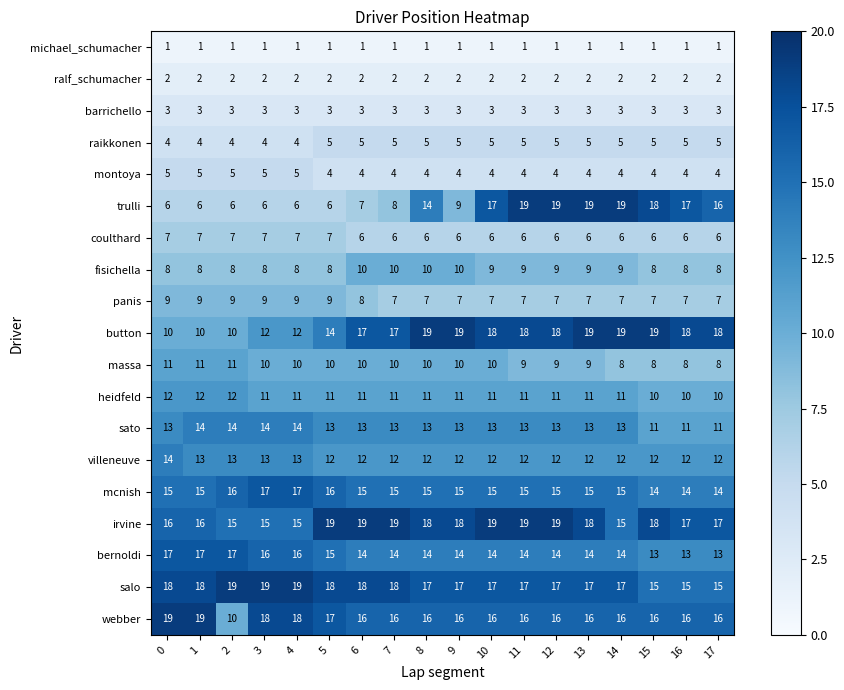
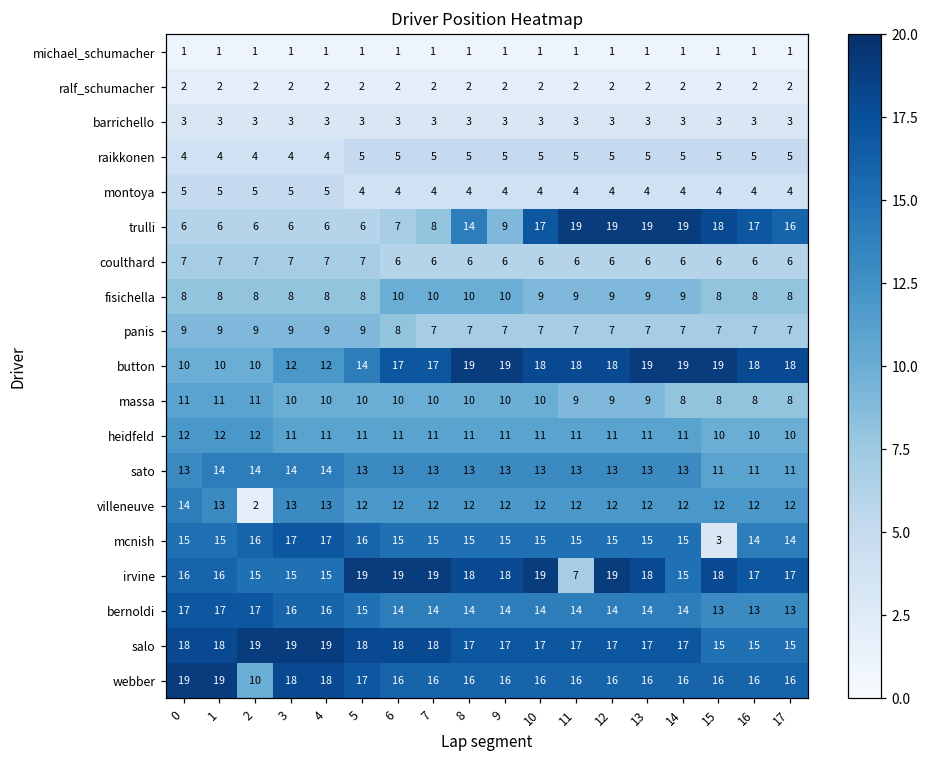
  {
    "villeneuve": {
      "0": 14,
      "1": 13,
-     "2": 13,
+     "2": 2,
      "3": 13,
      "4": 13,
      "5": 12,
      "6": 12,
      "7": 12,
      "8": 12,
      "9": 12,
      "10": 12,
      "11": 12,
      "12": 12,
      "13": 12,
      "14": 12,
      "15": 12,
      "16": 12,
      "17": 12
    },
    "mcnish": {
      "0": 15,
      "1": 15,
      "2": 16,
      "3": 17,
      "4": 17,
      "5": 16,
      "6": 15,
      "7": 15,
      "8": 15,
      "9": 15,
      "10": 15,
      "11": 15,
      "12": 15,
      "13": 15,
      "14": 15,
-     "15": 14,
+     "15": 3,
      "16": 14,
      "17": 14
    },
    "irvine": {
      "0": 16,
      "1": 16,
      "2": 15,
      "3": 15,
      "4": 15,
      "5": 19,
      "6": 19,
      "7": 19,
      "8": 18,
      "9": 18,
      "10": 19,
-     "11": 19,
+     "11": 7,
      "12": 19,
      "13": 18,
      "14": 15,
      "15": 18,
      "16": 17,
      "17": 17
    }
  }
